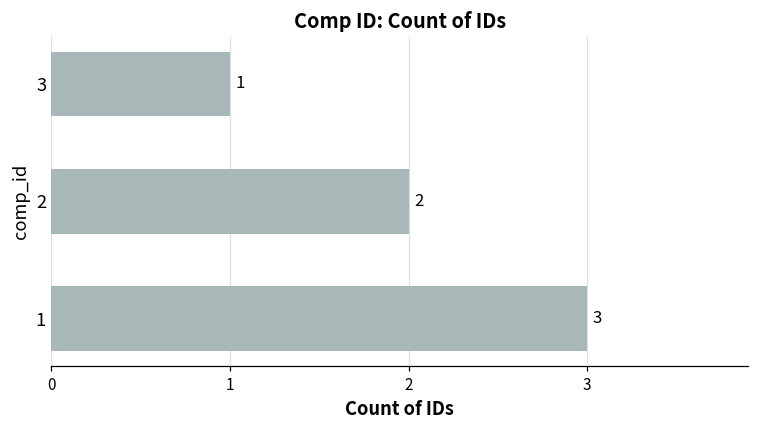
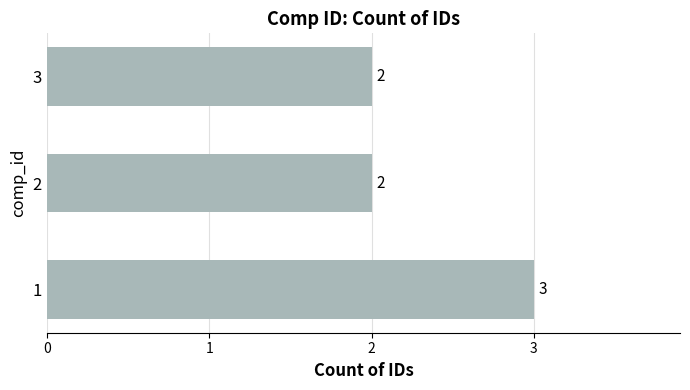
  {
-   "3": 1,
+   "3": 2,
    "2": 2,
    "1": 3
  }
